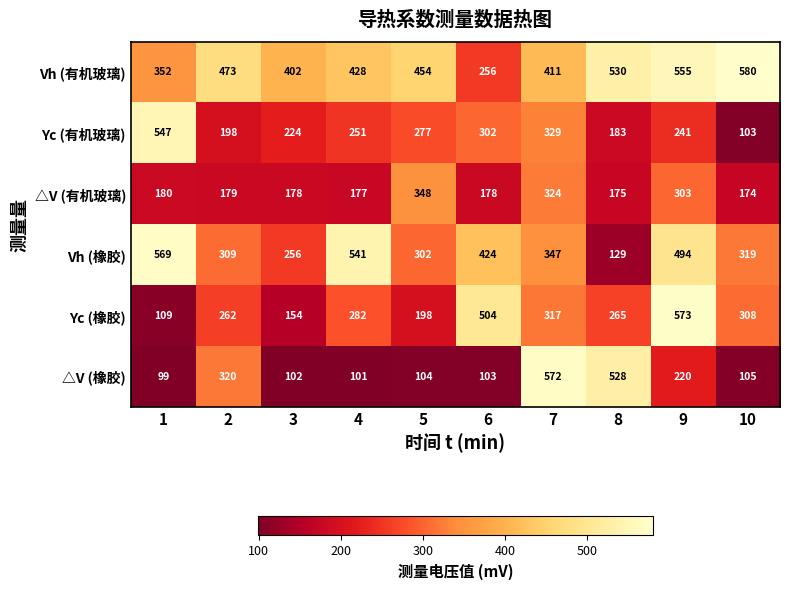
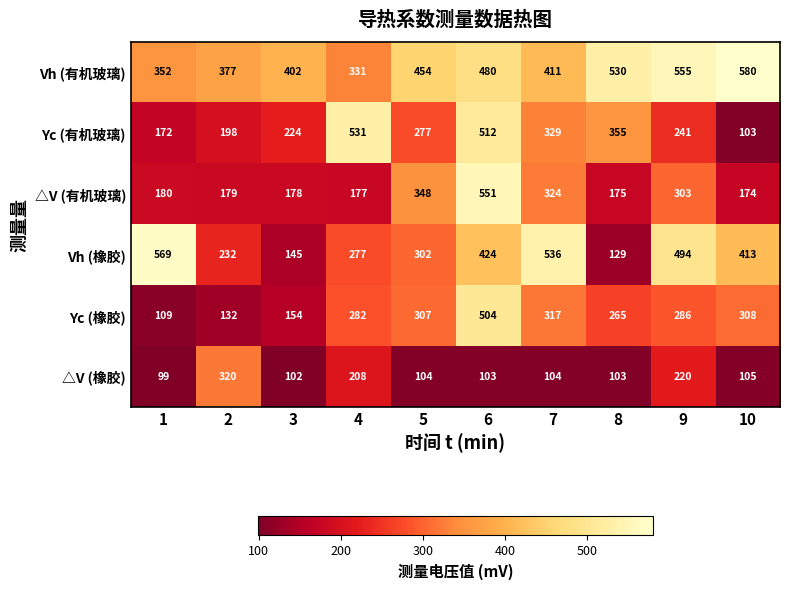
  {
    "Vh (有机玻璃)": {
      "1": 352,
-     "2": 473,
+     "2": 377,
      "3": 402,
-     "4": 428,
+     "4": 331,
      "5": 454,
-     "6": 256,
+     "6": 480,
      "7": 411,
      "8": 530,
      "9": 555,
      "10": 580
    },
    "Yc (有机玻璃)": {
-     "1": 547,
+     "1": 172,
      "2": 198,
      "3": 224,
-     "4": 251,
+     "4": 531,
      "5": 277,
-     "6": 302,
+     "6": 512,
      "7": 329,
-     "8": 183,
+     "8": 355,
      "9": 241,
      "10": 103
    },
    "△V (有机玻璃)": {
      "1": 180,
      "2": 179,
      "3": 178,
      "4": 177,
      "5": 348,
-     "6": 178,
+     "6": 551,
      "7": 324,
      "8": 175,
      "9": 303,
      "10": 174
    },
    "Vh (橡胶)": {
      "1": 569,
-     "2": 309,
-     "3": 256,
-     "4": 541,
+     "2": 232,
+     "3": 145,
+     "4": 277,
      "5": 302,
      "6": 424,
-     "7": 347,
+     "7": 536,
      "8": 129,
      "9": 494,
-     "10": 319
+     "10": 413
    },
    "Yc (橡胶)": {
      "1": 109,
-     "2": 262,
+     "2": 132,
      "3": 154,
      "4": 282,
-     "5": 198,
+     "5": 307,
      "6": 504,
      "7": 317,
      "8": 265,
-     "9": 573,
+     "9": 286,
      "10": 308
    },
    "△V (橡胶)": {
      "1": 99,
      "2": 320,
      "3": 102,
-     "4": 101,
+     "4": 208,
      "5": 104,
      "6": 103,
-     "7": 572,
-     "8": 528,
+     "7": 104,
+     "8": 103,
      "9": 220,
      "10": 105
    }
  }
